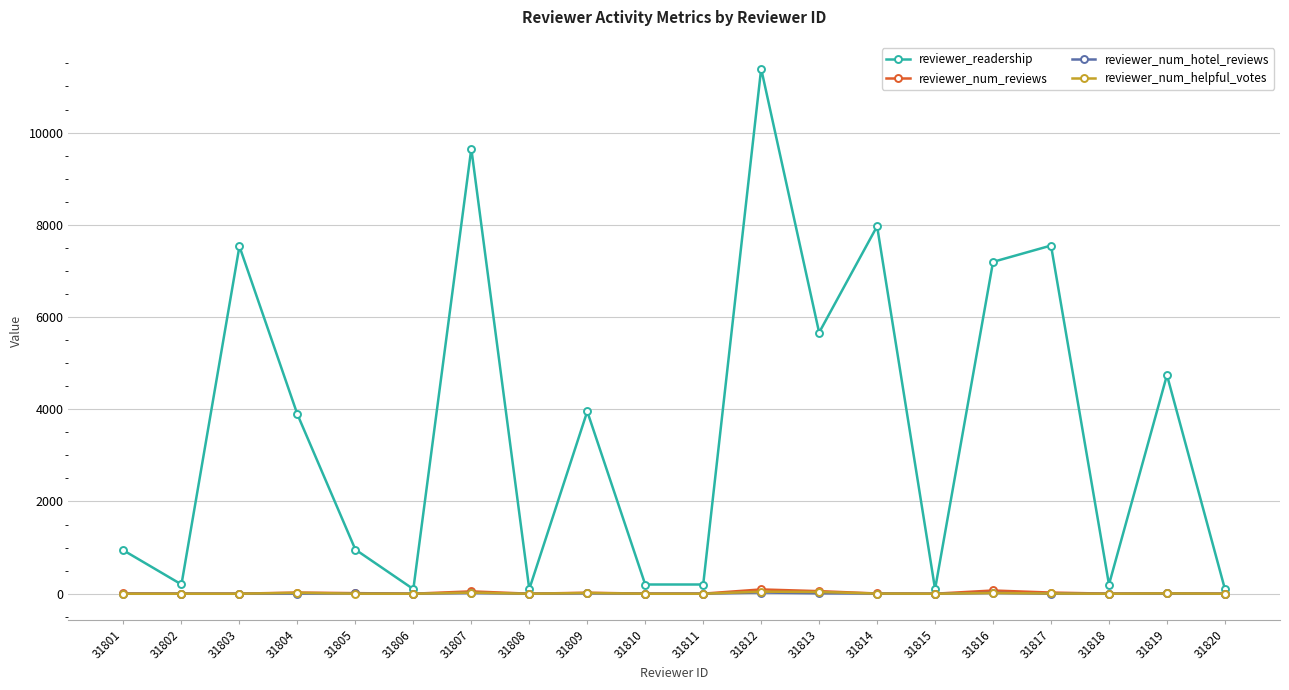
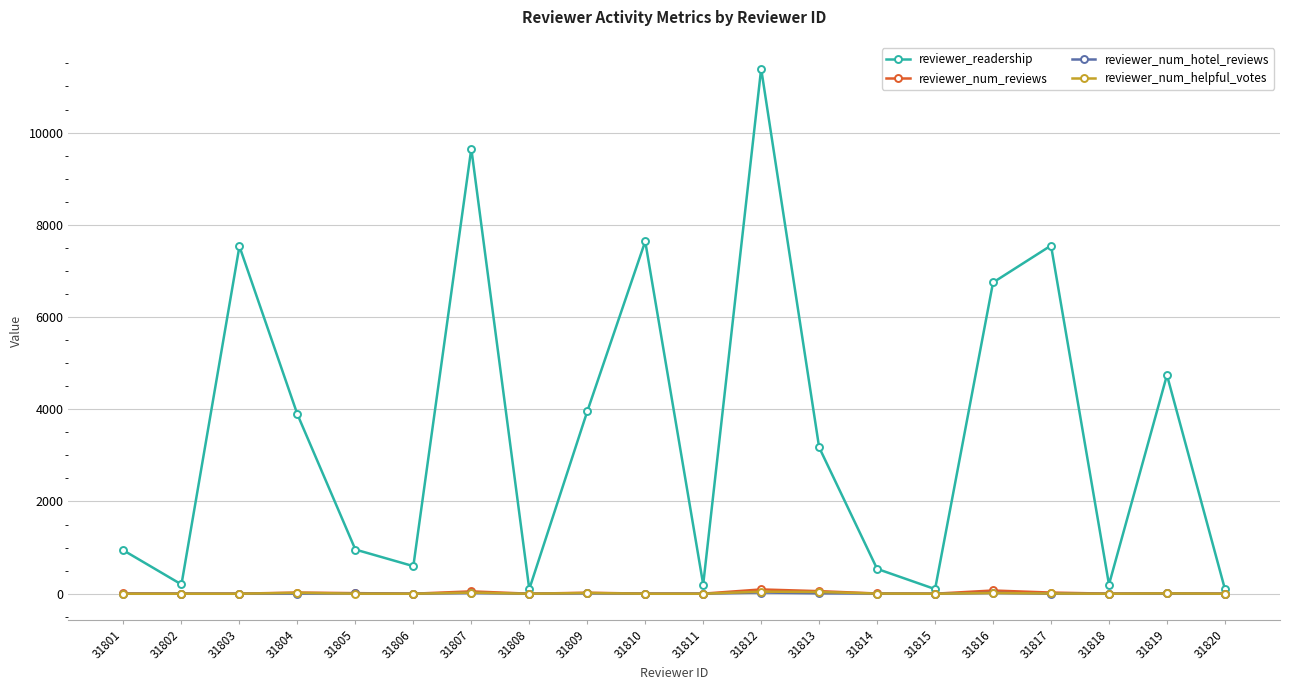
  {
    "reviewer_readership": {
      "31801": 900,
      "31802": 200,
      "31803": 7500,
      "31804": 3900,
      "31805": 1000,
-     "31806": 100,
+     "31806": 600,
      "31807": 9700,
      "31808": 100,
      "31809": 4000,
-     "31810": 200,
+     "31810": 7600,
      "31811": 200,
      "31812": 11400,
-     "31813": 5700,
-     "31814": 8000,
+     "31813": 3200,
+     "31814": 500,
      "31815": 100,
-     "31816": 7200,
+     "31816": 6700,
      "31817": 7600,
      "31818": 200,
      "31819": 4700,
      "31820": 100
    }
  }
